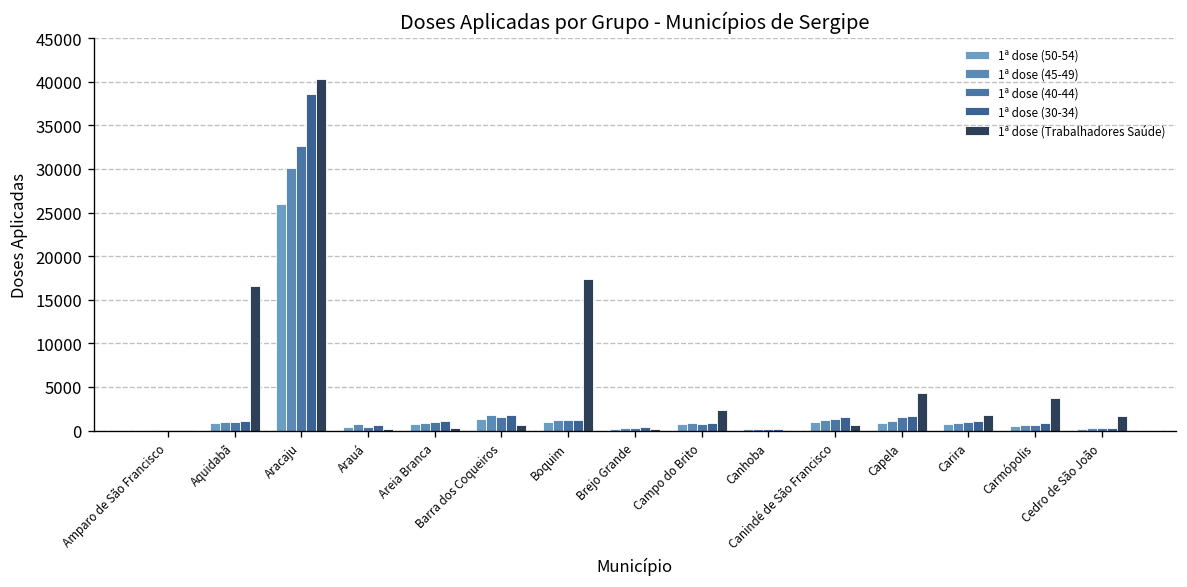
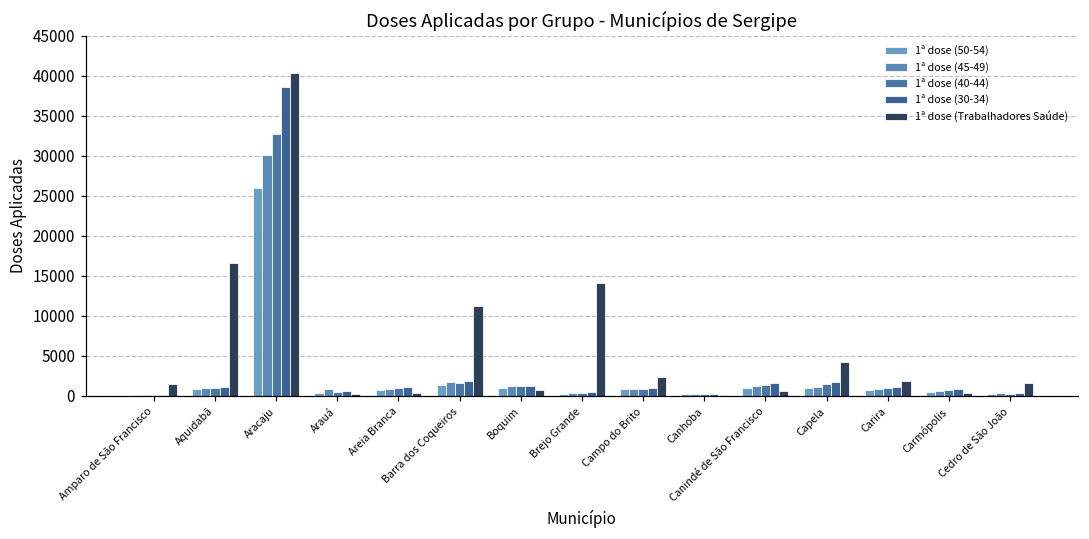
  {
    "1ª dose (Trabalhadores Saúde)": {
-     "Amparo de São Francisco": 0,
+     "Amparo de São Francisco": 1000,
      "Aquidabã": 17000,
      "Aracaju": 40000,
-     "Barra dos Coqueiros": 1000,
-     "Boquim": 17000,
-     "Brejo Grande": 0,
+     "Barra dos Coqueiros": 11000,
+     "Boquim": 1000,
+     "Brejo Grande": 14000,
      "Campo do Brito": 2000,
      "Canindé de São Francisco": 1000,
      "Capela": 4000,
      "Carira": 2000,
-     "Carmópolis": 4000,
+     "Carmópolis": 0,
      "Cedro de São João": 2000
    }
  }
